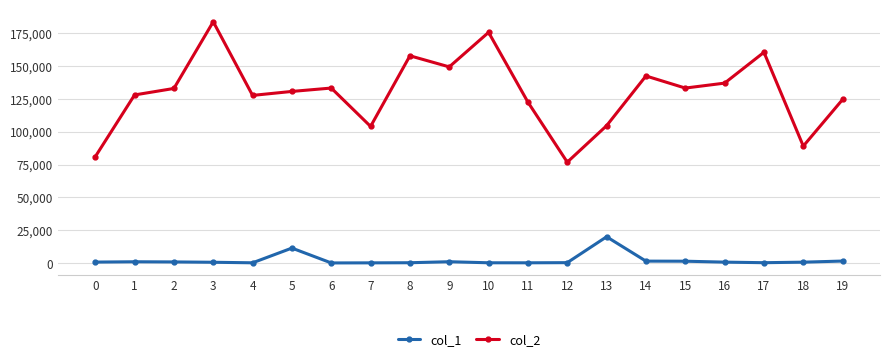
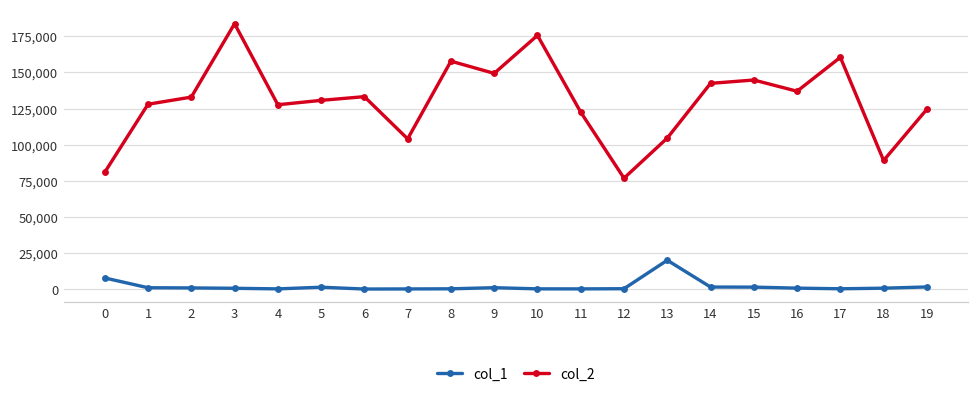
  {
    "col_1": {
-     "0": "1,000",
+     "0": "8,000",
      "1": "1,000",
      "2": "1,000",
      "3": "1,000",
      "4": "0",
-     "5": "12,000",
+     "5": "1,000",
      "6": "0",
      "7": "0",
      "8": "0",
      "9": "1,000",
      "10": "0",
      "11": "0",
      "12": "0",
      "13": "20,000",
      "14": "2,000",
      "15": "2,000",
      "16": "1,000",
      "17": "0",
      "18": "1,000",
      "19": "2,000"
    },
    "col_2": {
      "0": "81,000",
      "1": "128,000",
      "2": "133,000",
      "3": "184,000",
      "4": "128,000",
      "5": "131,000",
      "6": "133,000",
      "7": "104,000",
      "8": "158,000",
      "9": "149,000",
      "10": "176,000",
      "11": "123,000",
      "12": "77,000",
      "13": "105,000",
      "14": "142,000",
-     "15": "133,000",
+     "15": "145,000",
      "16": "137,000",
      "17": "160,000",
      "18": "89,000",
      "19": "125,000"
    }
  }
